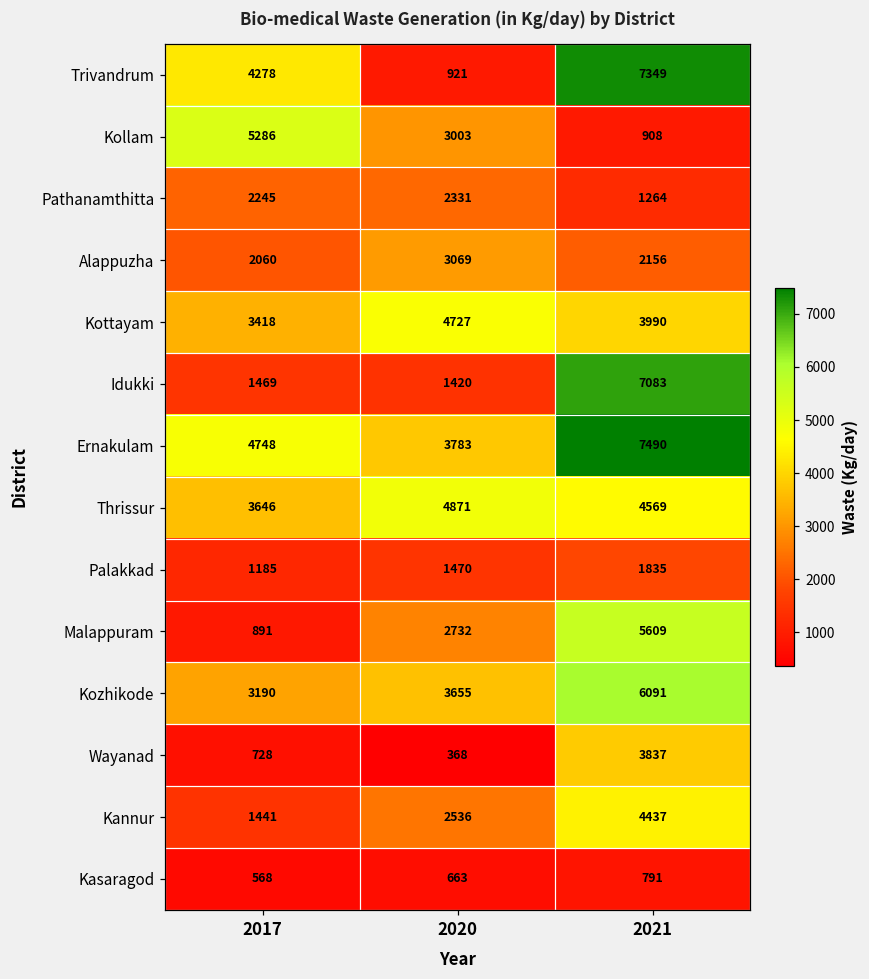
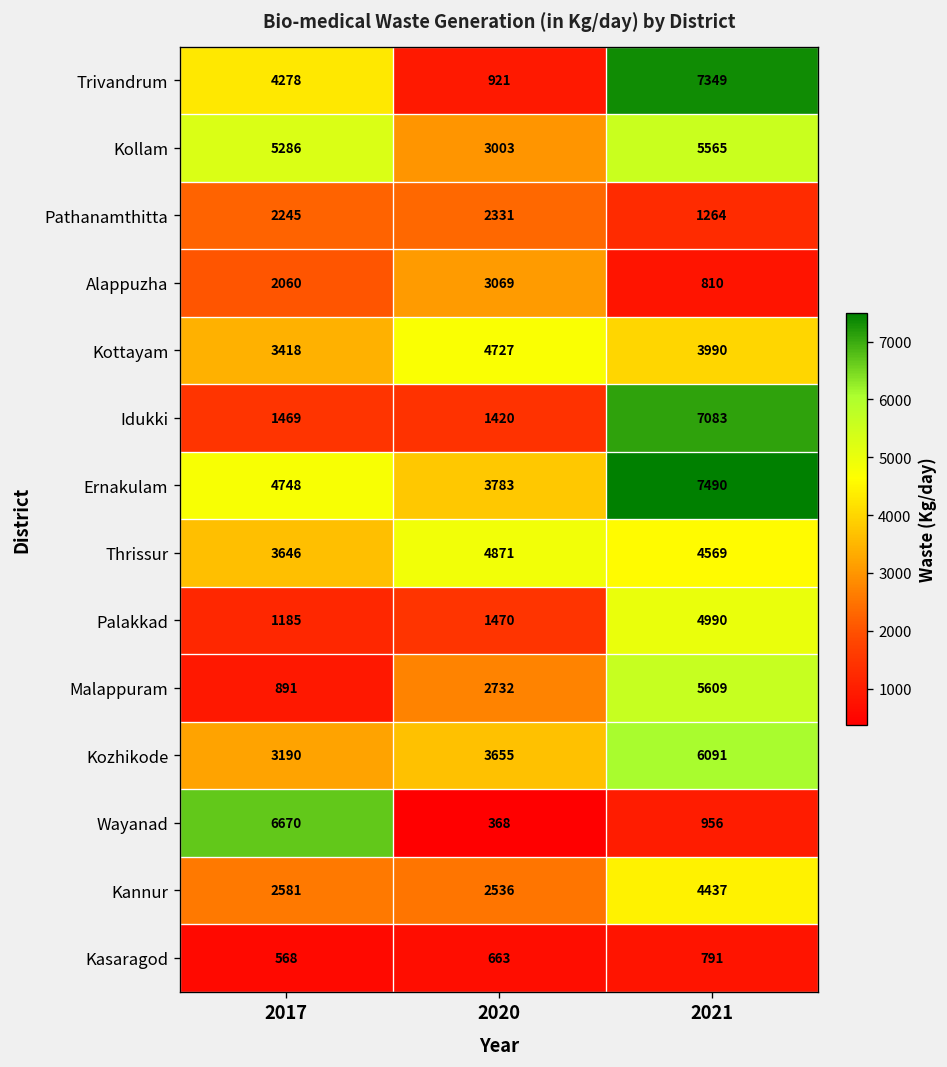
  {
    "Trivandrum": {
      "2017": 4278,
      "2020": 921,
      "2021": 7349
    },
    "Kollam": {
      "2017": 5286,
      "2020": 3003,
-     "2021": 908
+     "2021": 5565
    },
    "Pathanamthitta": {
      "2017": 2245,
      "2020": 2331,
      "2021": 1264
    },
    "Alappuzha": {
      "2017": 2060,
      "2020": 3069,
-     "2021": 2156
+     "2021": 810
    },
    "Kottayam": {
      "2017": 3418,
      "2020": 4727,
      "2021": 3990
    },
    "Idukki": {
      "2017": 1469,
      "2020": 1420,
      "2021": 7083
    },
    "Ernakulam": {
      "2017": 4748,
      "2020": 3783,
      "2021": 7490
    },
    "Thrissur": {
      "2017": 3646,
      "2020": 4871,
      "2021": 4569
    },
    "Palakkad": {
      "2017": 1185,
      "2020": 1470,
-     "2021": 1835
+     "2021": 4990
    },
    "Malappuram": {
      "2017": 891,
      "2020": 2732,
      "2021": 5609
    },
    "Kozhikode": {
      "2017": 3190,
      "2020": 3655,
      "2021": 6091
    },
    "Wayanad": {
-     "2017": 728,
+     "2017": 6670,
      "2020": 368,
-     "2021": 3837
+     "2021": 956
    },
    "Kannur": {
-     "2017": 1441,
+     "2017": 2581,
      "2020": 2536,
      "2021": 4437
    },
    "Kasaragod": {
      "2017": 568,
      "2020": 663,
      "2021": 791
    }
  }
